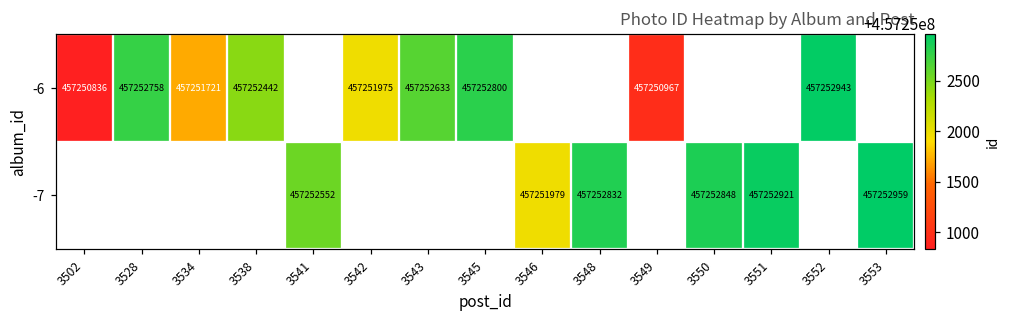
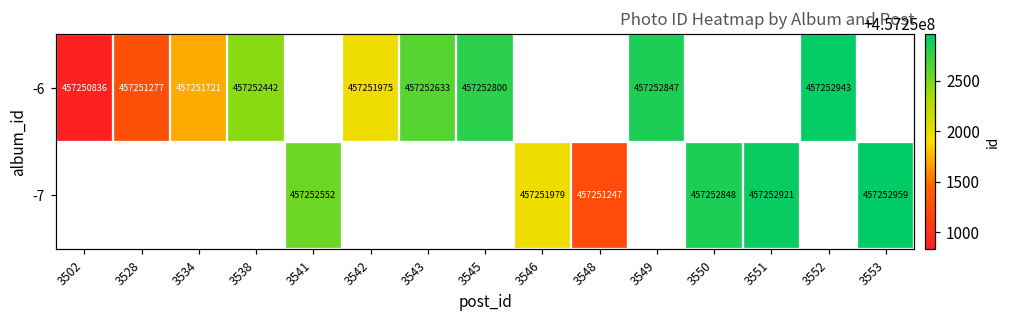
  {
    "-6": {
      "3502": 457250836,
-     "3528": 457252758,
+     "3528": 457251277,
      "3534": 457251721,
      "3538": 457252442,
      "3542": 457251975,
      "3543": 457252633,
      "3545": 457252800,
-     "3549": 457250967,
+     "3549": 457252847,
      "3552": 457252943
    },
    "-7": {
      "3541": 457252552,
      "3546": 457251979,
-     "3548": 457252832,
+     "3548": 457251247,
      "3550": 457252848,
      "3551": 457252921,
      "3553": 457252959
    }
  }
